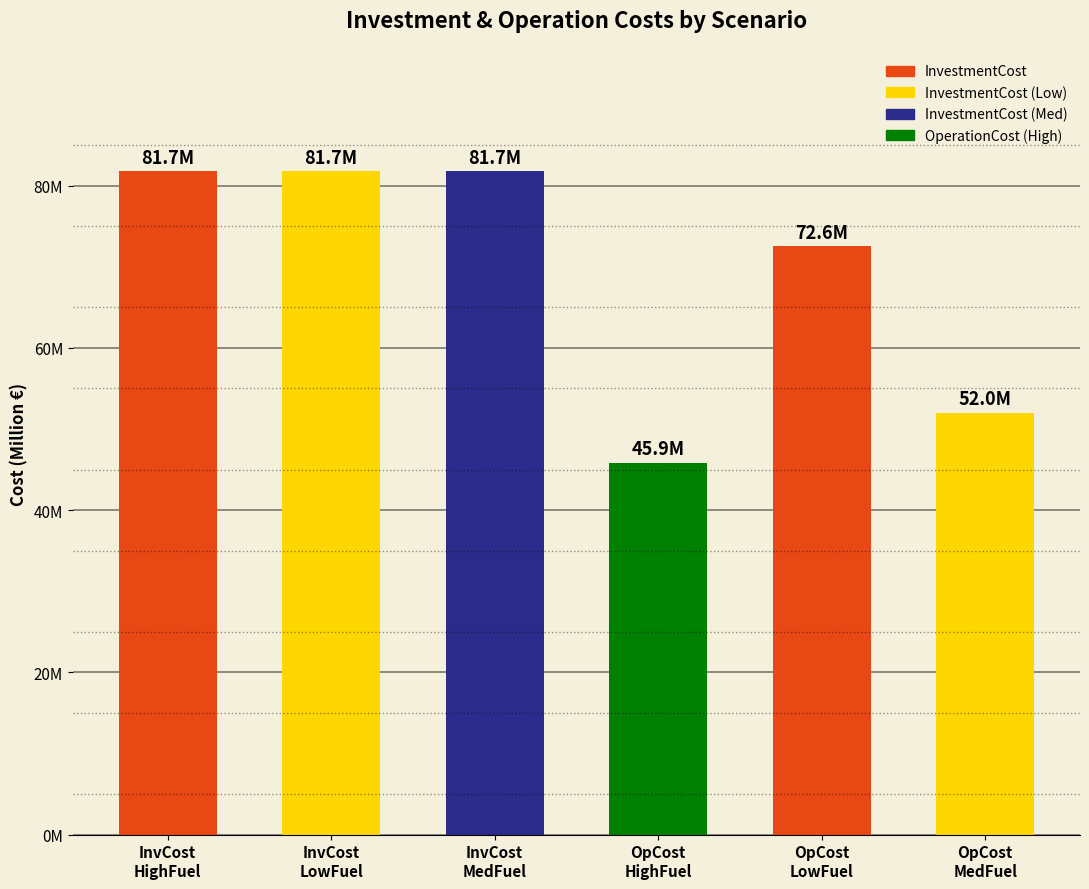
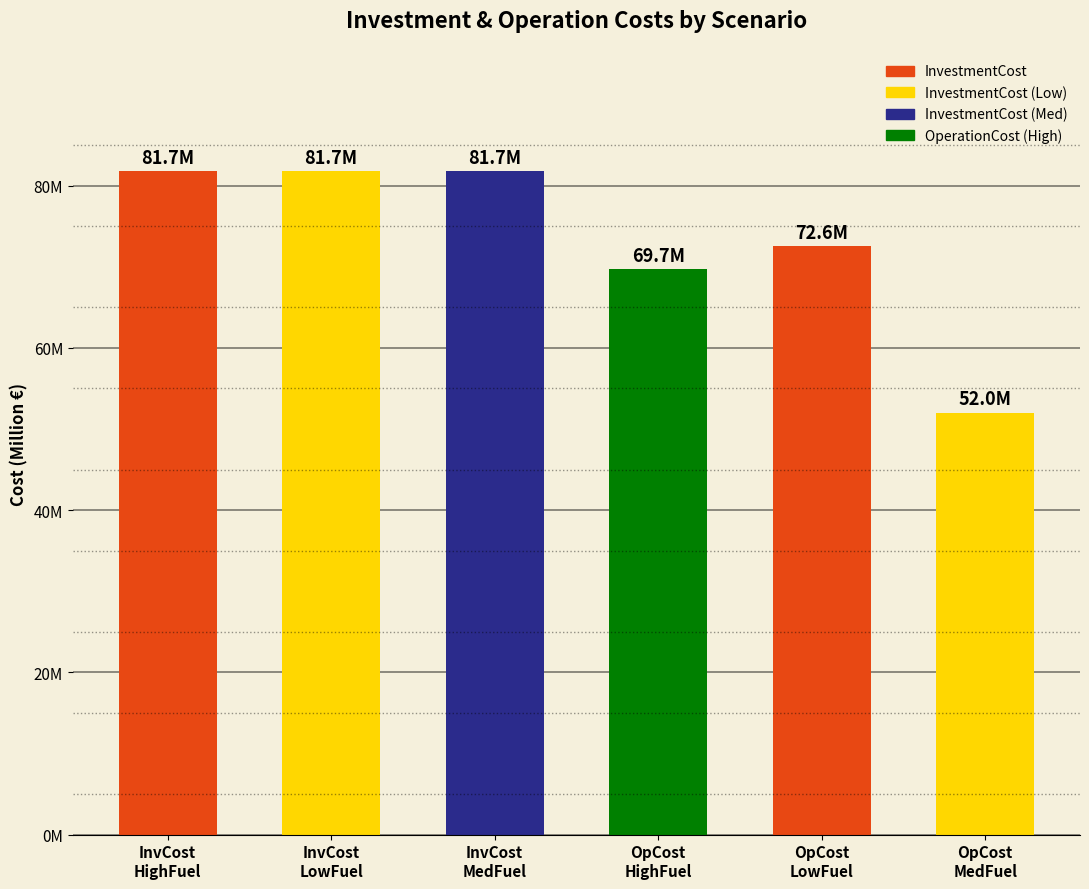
  {
    "InvCost HighFuel": "81.7M",
    "InvCost LowFuel": "81.7M",
    "InvCost MedFuel": "81.7M",
-   "OpCost HighFuel": "45.9M",
+   "OpCost HighFuel": "69.7M",
    "OpCost LowFuel": "72.6M",
    "OpCost MedFuel": "52.0M"
  }
